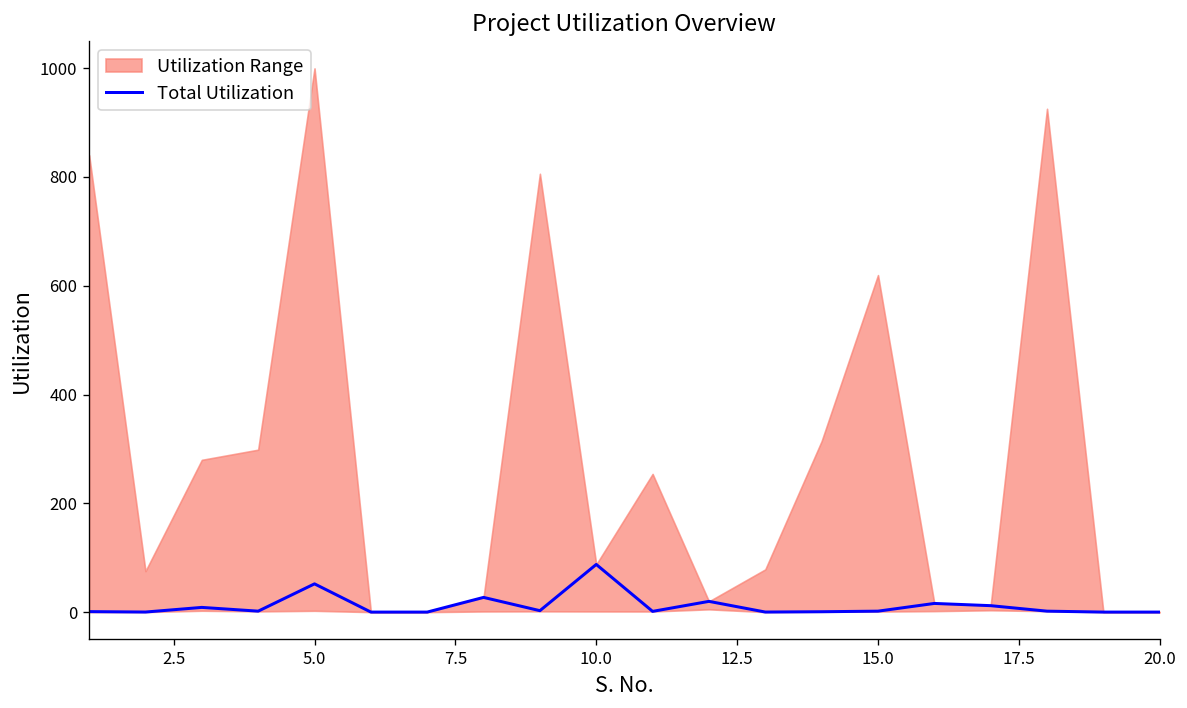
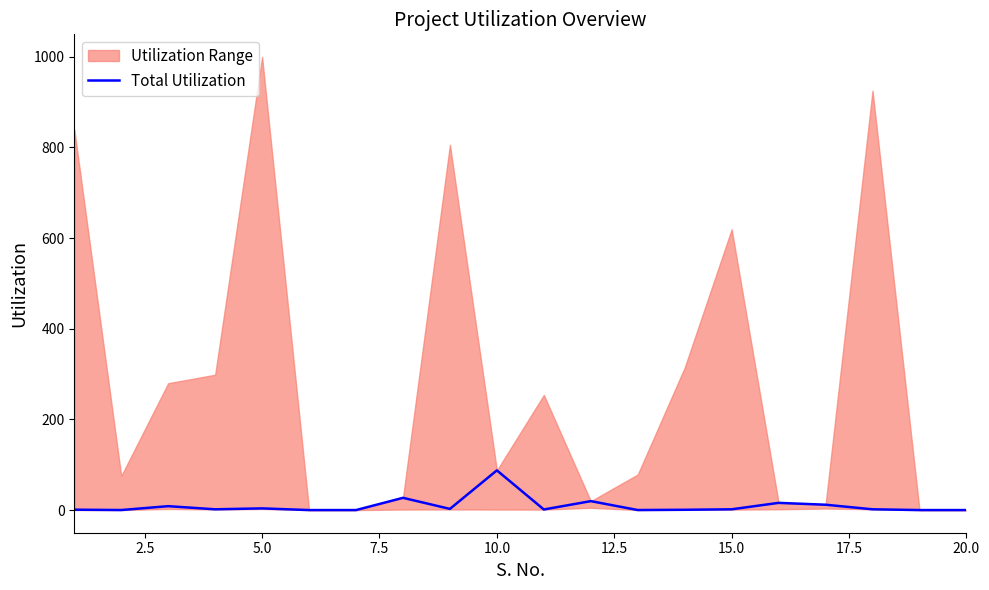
  {
    "Total Utilization": {
-     "5.0": 50,
+     "5.0": 0,
      "15.0": 0
    }
  }
